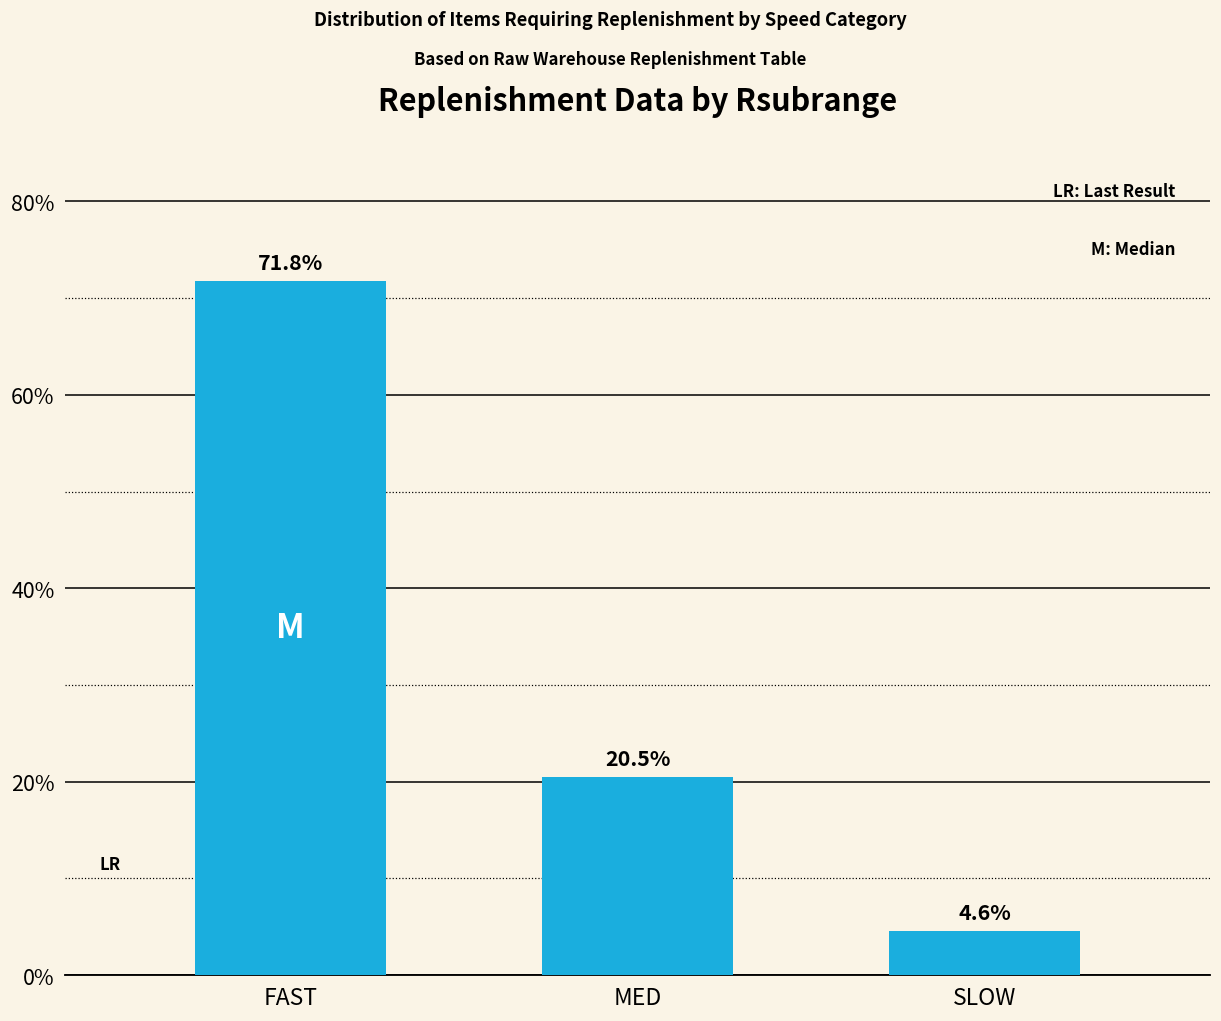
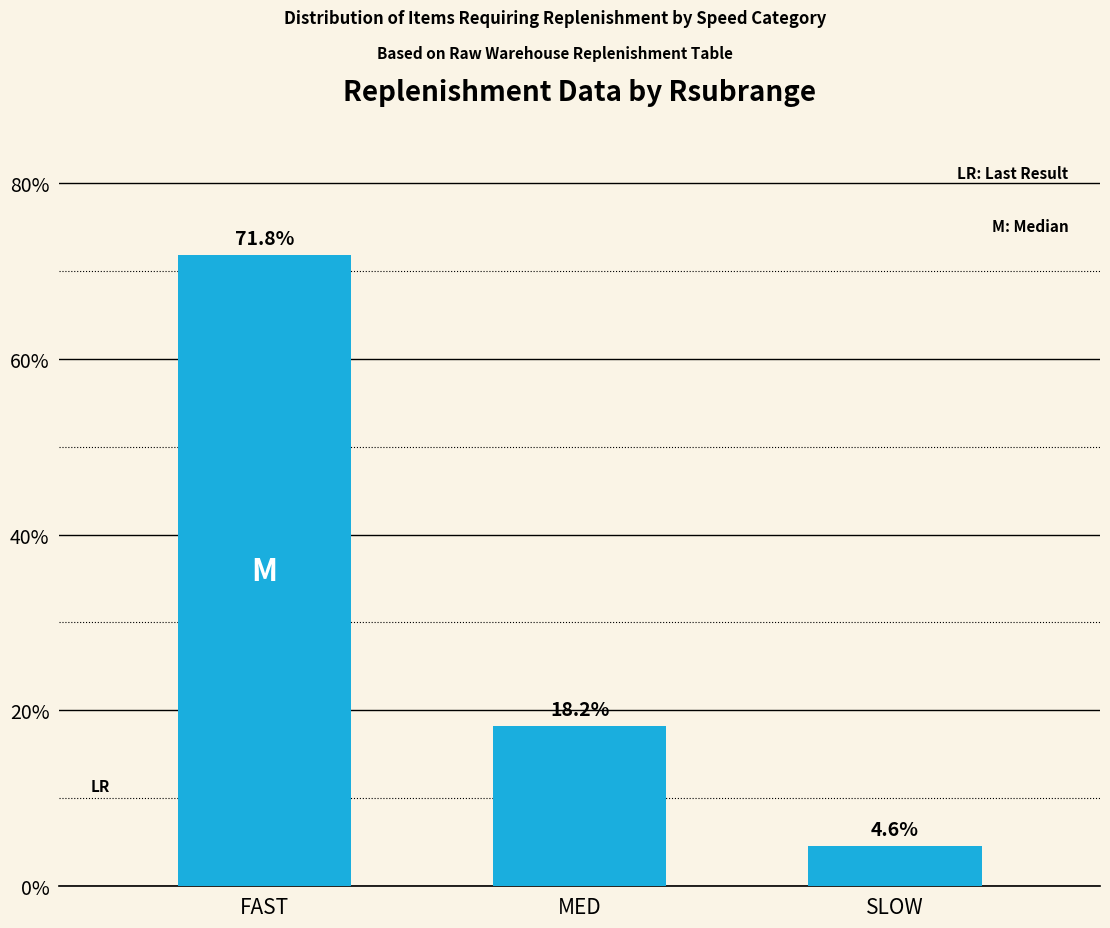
  {
    "FAST": "71.8%",
-   "MED": "20.5%",
+   "MED": "18.2%",
    "SLOW": "4.6%"
  }
